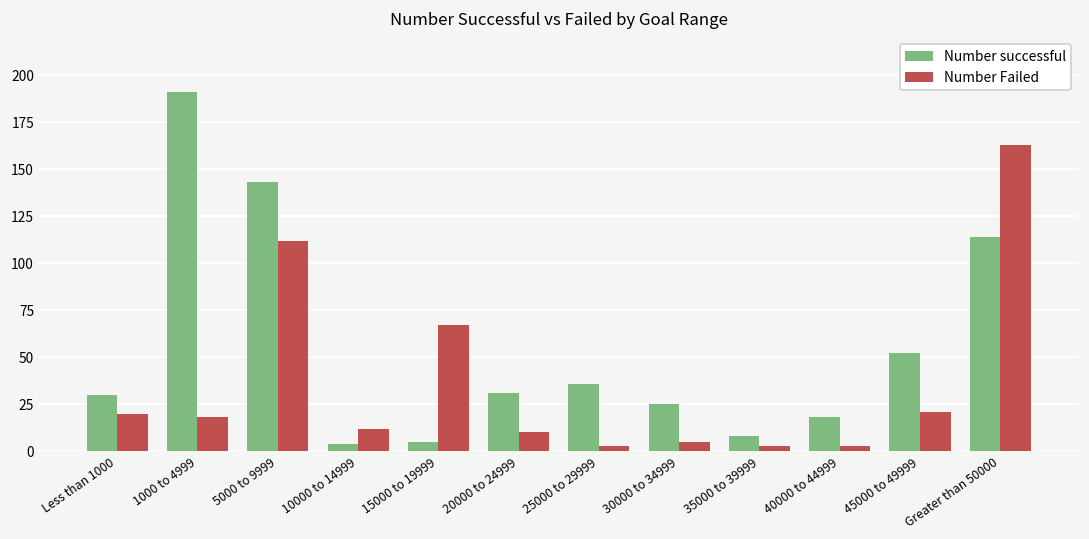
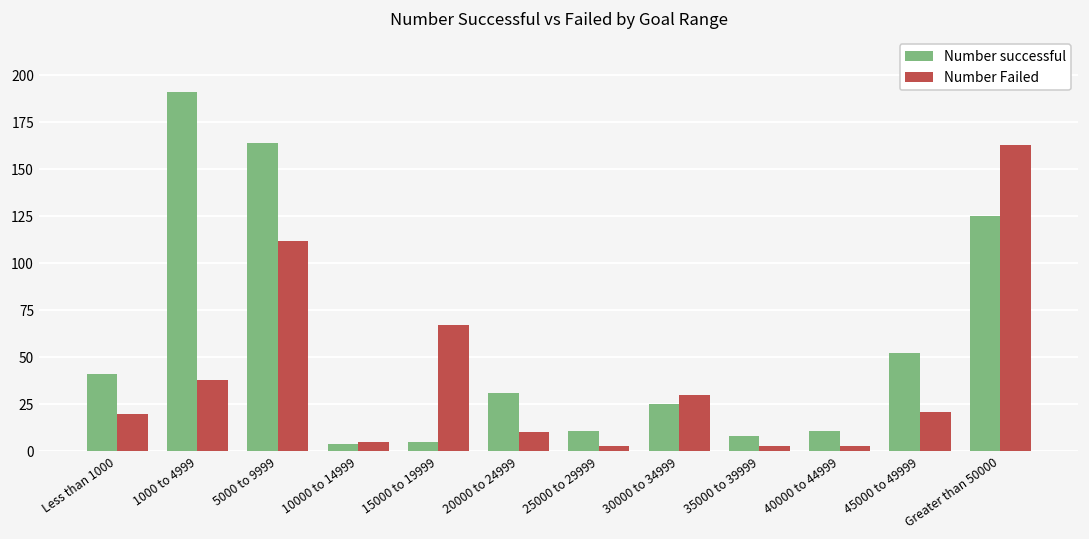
  {
    "Number successful": {
-     "Less than 1000": 30,
+     "Less than 1000": 41,
      "1000 to 4999": 191,
-     "5000 to 9999": 143,
+     "5000 to 9999": 164,
      "10000 to 14999": 4,
      "15000 to 19999": 5,
      "20000 to 24999": 31,
-     "25000 to 29999": 36,
+     "25000 to 29999": 11,
      "30000 to 34999": 25,
      "35000 to 39999": 8,
-     "40000 to 44999": 18,
+     "40000 to 44999": 11,
      "45000 to 49999": 52,
-     "Greater than 50000": 114
+     "Greater than 50000": 125
    },
    "Number Failed": {
      "Less than 1000": 20,
-     "1000 to 4999": 18,
+     "1000 to 4999": 38,
      "5000 to 9999": 112,
-     "10000 to 14999": 12,
+     "10000 to 14999": 5,
      "15000 to 19999": 67,
      "20000 to 24999": 10,
      "25000 to 29999": 3,
-     "30000 to 34999": 5,
+     "30000 to 34999": 30,
      "35000 to 39999": 3,
      "40000 to 44999": 3,
      "45000 to 49999": 21,
      "Greater than 50000": 163
    }
  }
